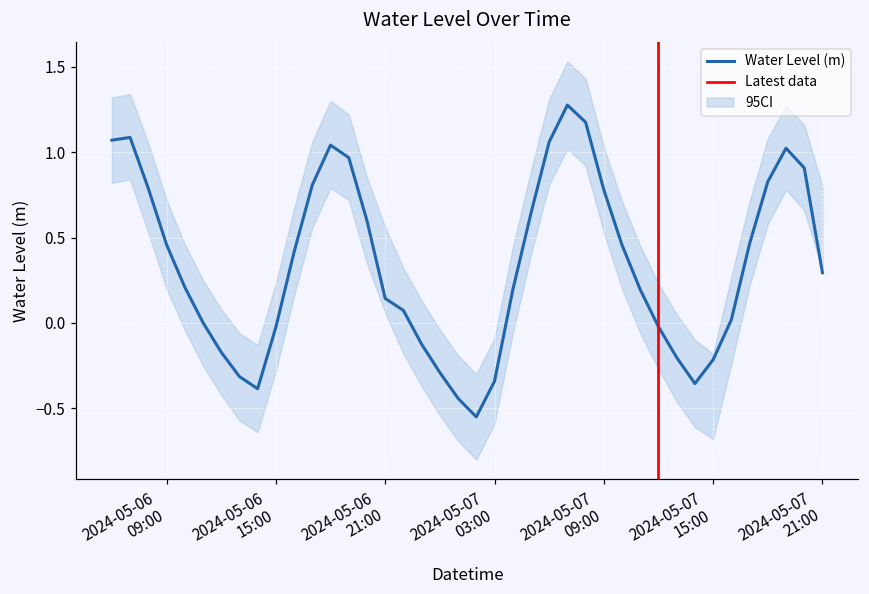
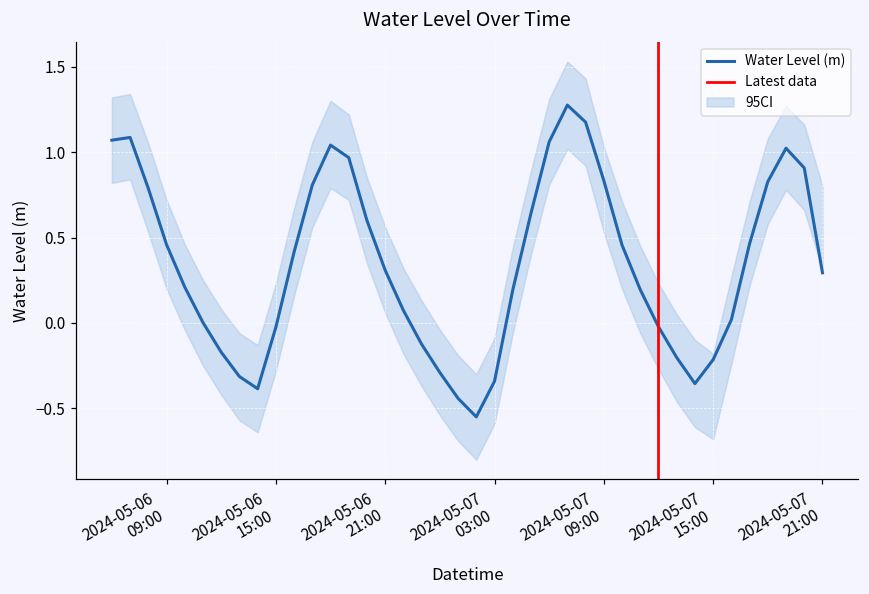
  {
    "Water Level (m)": {
      "2024-05-06 09:00": 0.46,
      "2024-05-06 15:00": -0.03,
-     "2024-05-06 21:00": 0.14,
+     "2024-05-06 21:00": 0.31,
      "2024-05-07 03:00": -0.34,
-     "2024-05-07 09:00": 0.78,
+     "2024-05-07 09:00": 0.83,
      "2024-05-07 15:00": -0.22,
      "2024-05-07 21:00": 0.29
    }
  }
